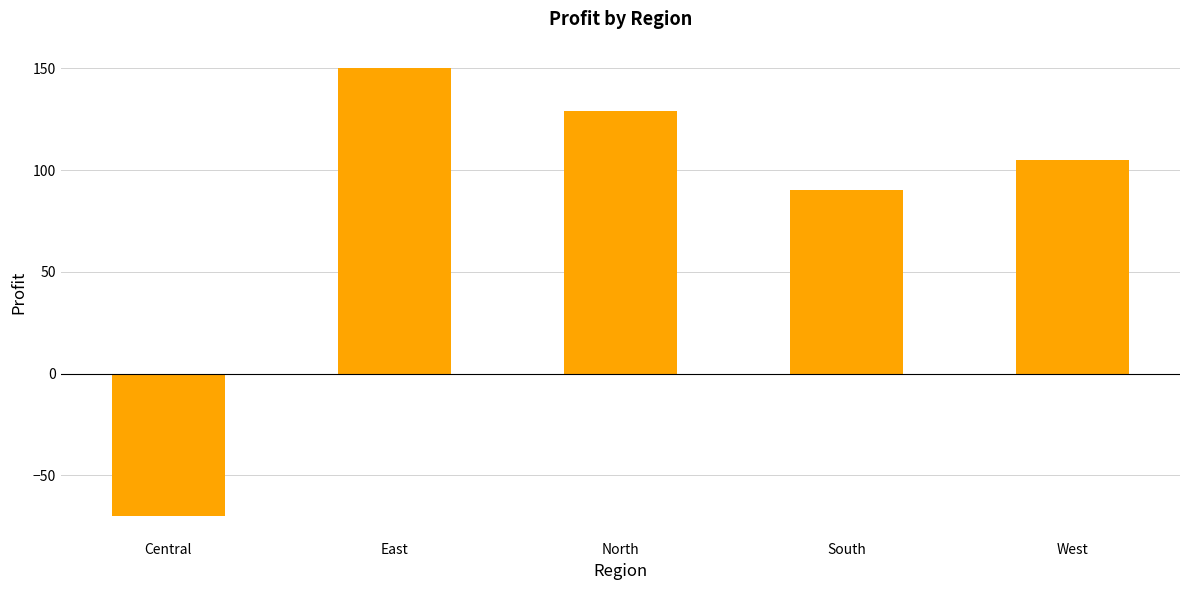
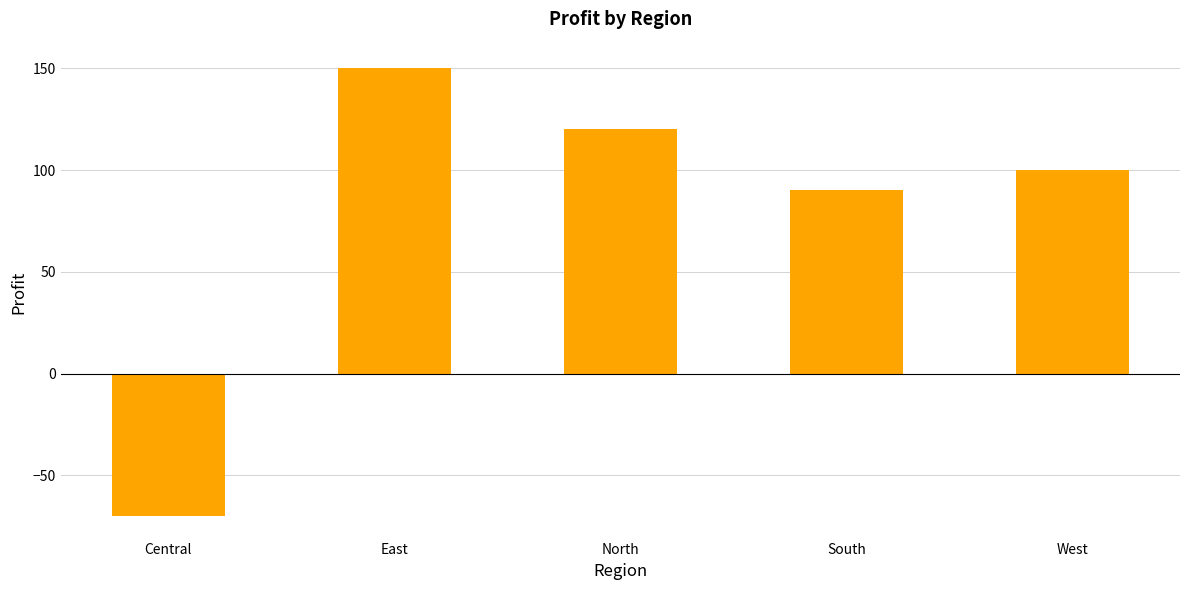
  {
    "Central": -70,
    "East": 150,
-   "North": 129,
+   "North": 120,
    "South": 90,
-   "West": 105
+   "West": 100
  }
